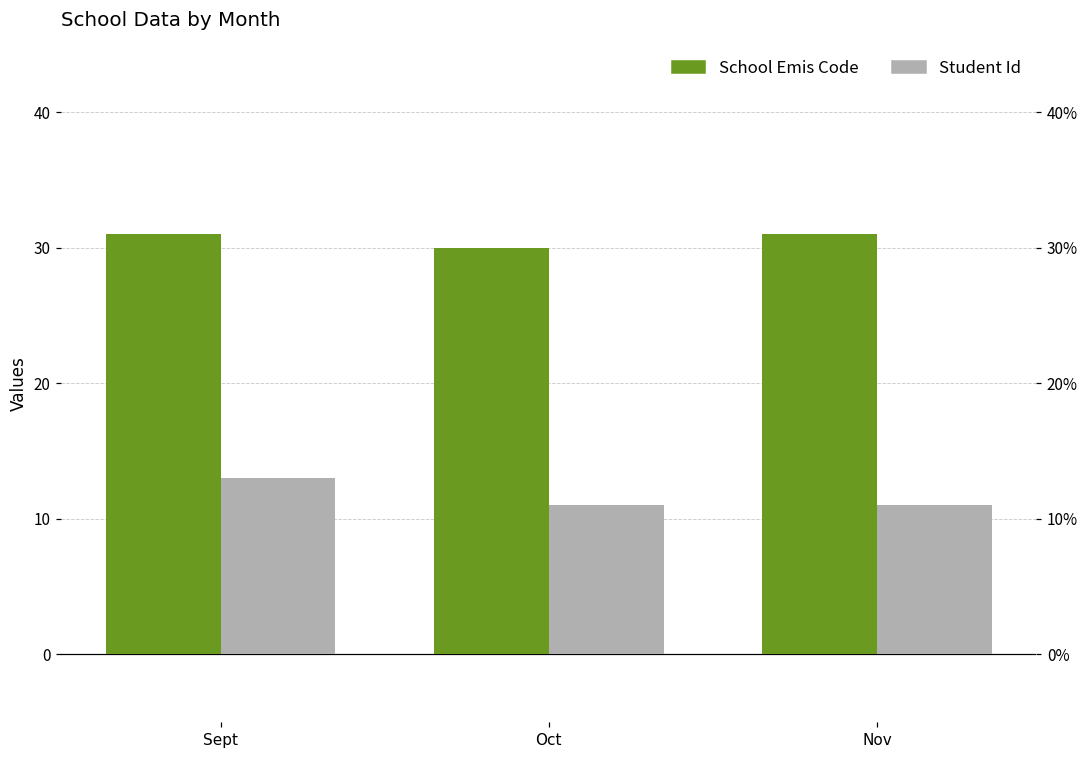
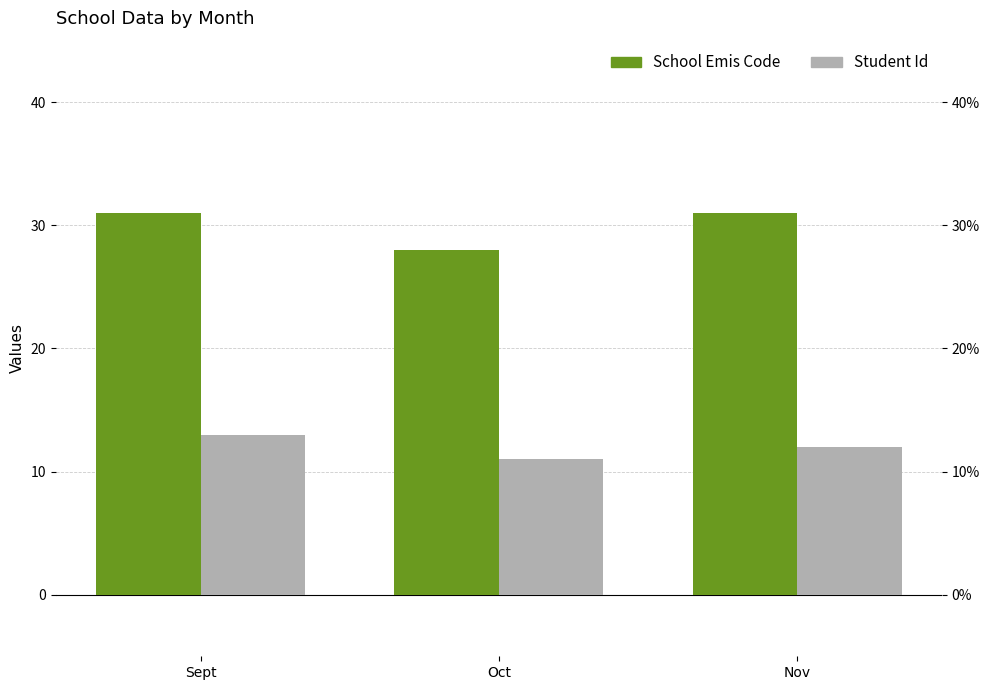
  {
    "School Emis Code": {
      "Sept": 31,
-     "Oct": 30,
+     "Oct": 28,
      "Nov": 31
    },
    "Student Id": {
      "Sept": 13,
      "Oct": 11,
-     "Nov": 11
+     "Nov": 12
    }
  }
